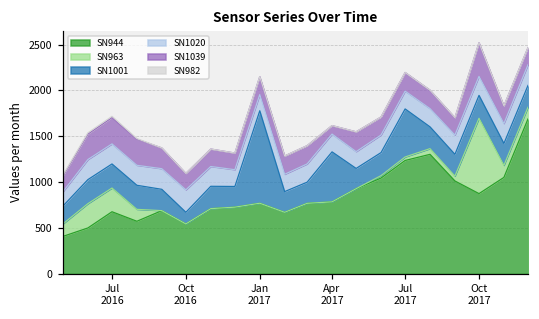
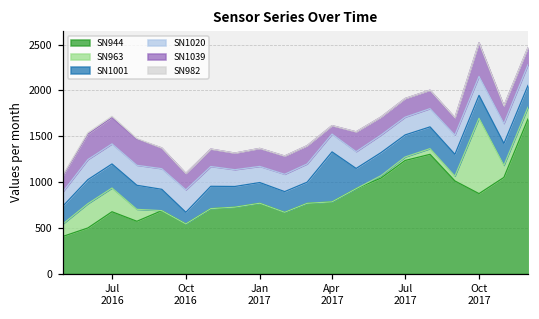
  {
    "SN944": {
      "Jul 2016": 700,
      "Jul 2017": 1200,
      "Oct 2017": 900
    },
    "SN963": {
      "Jul 2016": 300,
      "Jul 2017": 0,
      "Oct 2017": 800
    },
    "SN1001": {
      "Jul 2016": 300,
      "Oct 2016": 100,
-     "Jan 2017": 1000,
+     "Jan 2017": 200,
      "Apr 2017": 500,
-     "Jul 2017": 500,
+     "Jul 2017": 200,
      "Oct 2017": 300
    }
  }
